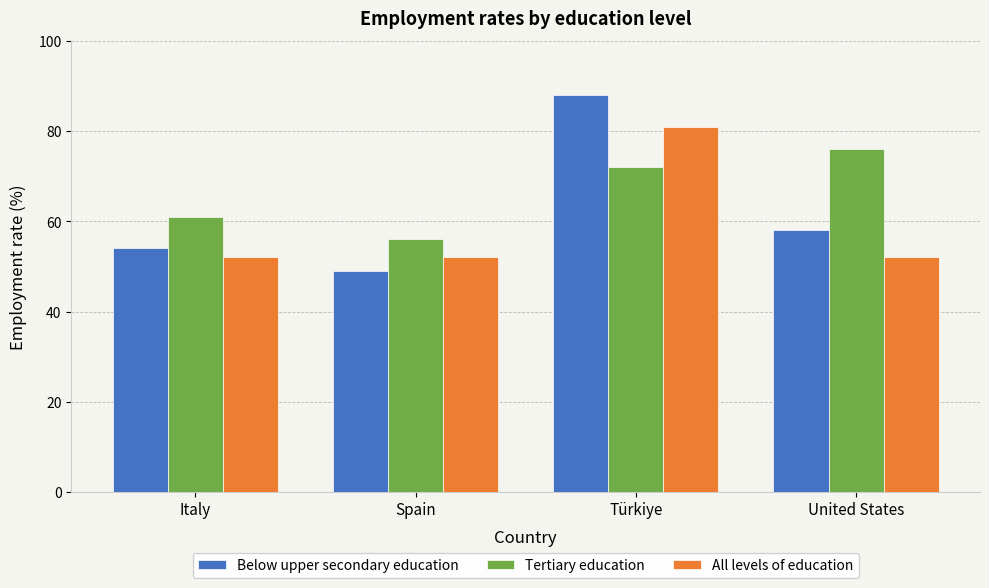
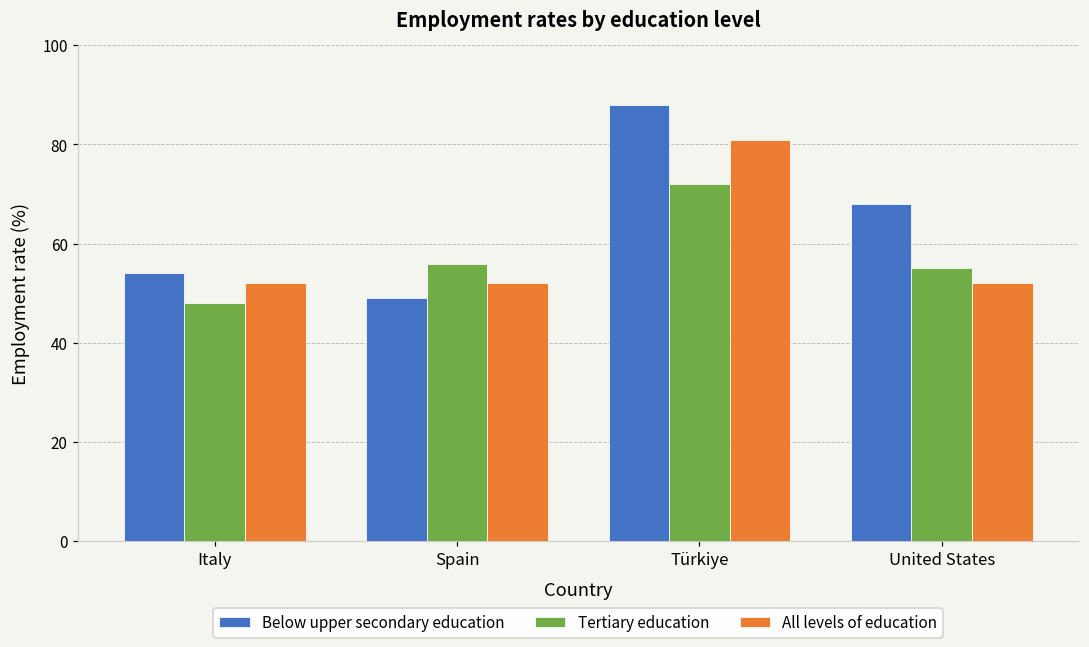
  {
    "Below upper secondary education": {
      "Italy": 54,
      "Spain": 49,
      "Türkiye": 88,
-     "United States": 58
+     "United States": 68
    },
    "Tertiary education": {
-     "Italy": 61,
+     "Italy": 48,
      "Spain": 56,
      "Türkiye": 72,
-     "United States": 76
+     "United States": 55
    },
    "All levels of education": {
      "Italy": 52,
      "Spain": 52,
      "Türkiye": 81,
      "United States": 52
    }
  }
